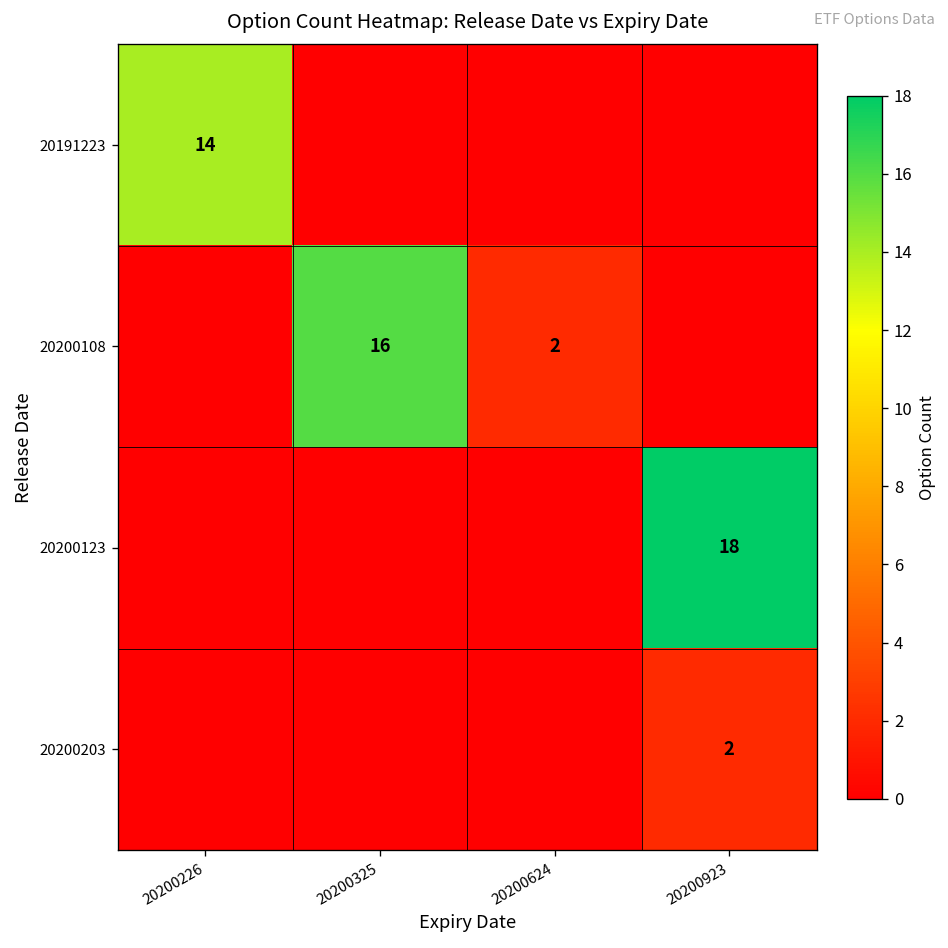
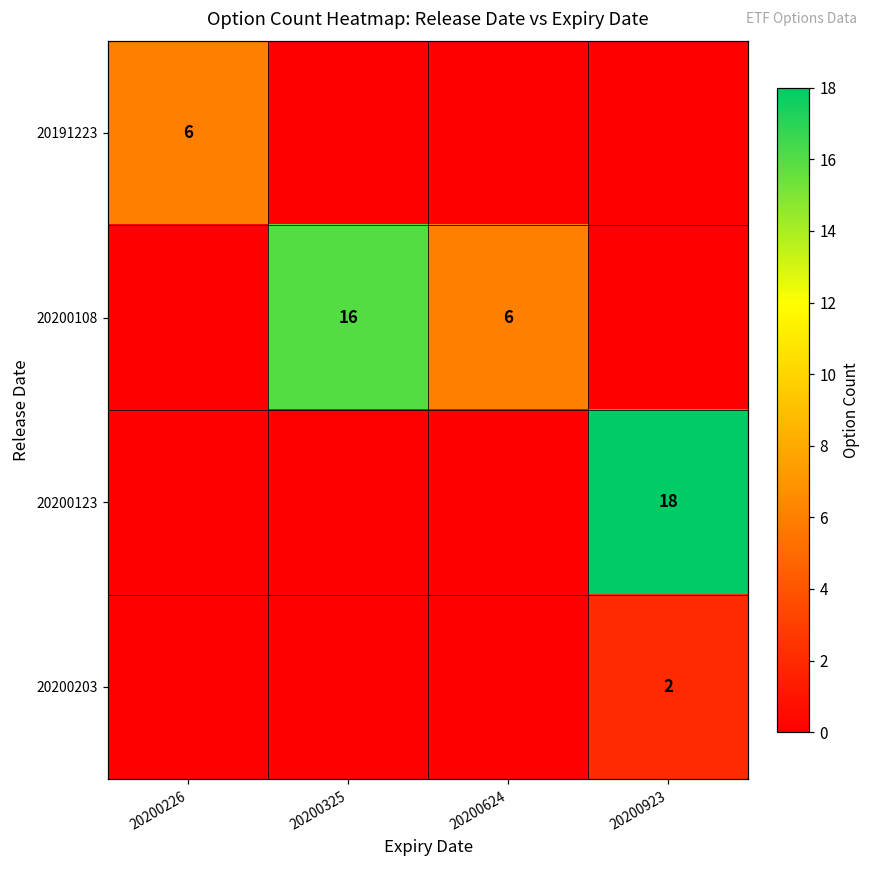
  {
    "20191223": {
-     "20200226": 14
+     "20200226": 6
    },
    "20200108": {
      "20200325": 16,
-     "20200624": 2
+     "20200624": 6
    },
    "20200123": {
      "20200923": 18
    },
    "20200203": {
      "20200923": 2
    }
  }
